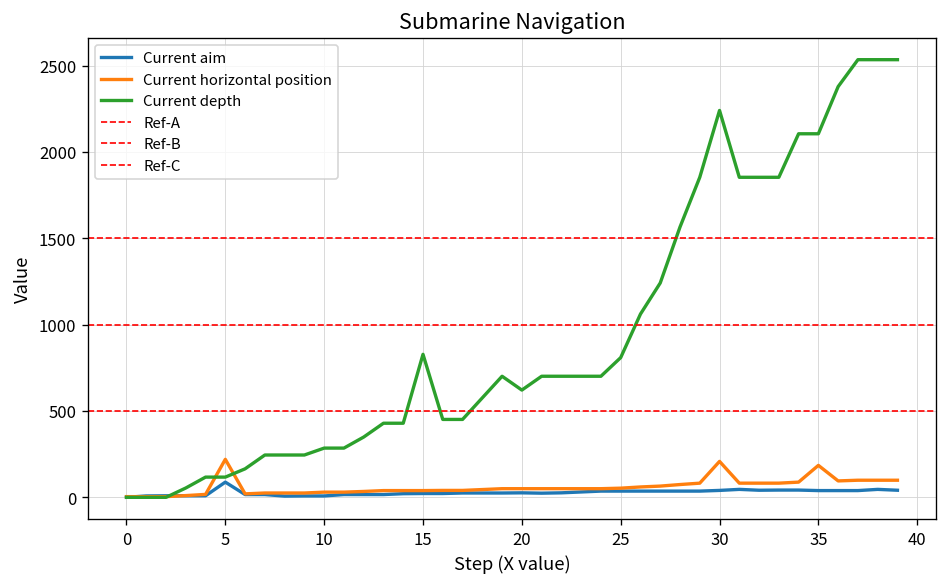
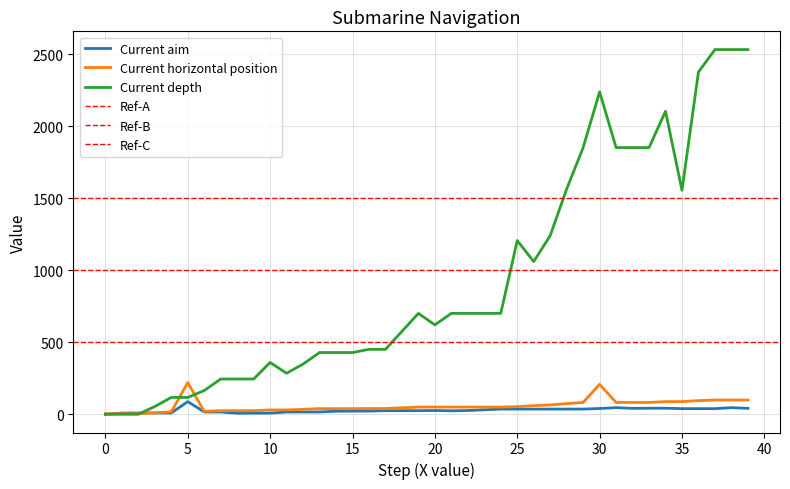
  {
    "Current aim": {
      "5": 90,
      "10": 10,
      "20": 30,
      "30": 40,
      "35": 40
    },
    "Current horizontal position": {
      "5": 220,
      "10": 30,
      "20": 50,
      "30": 210,
-     "35": 190
+     "35": 90
    },
    "Current depth": {
      "5": 120,
-     "10": 290,
-     "15": 830,
+     "10": 360,
+     "15": 430,
      "20": 620,
-     "25": 810,
+     "25": 1210,
      "30": 2240,
-     "35": 2110
+     "35": 1560
    }
  }
